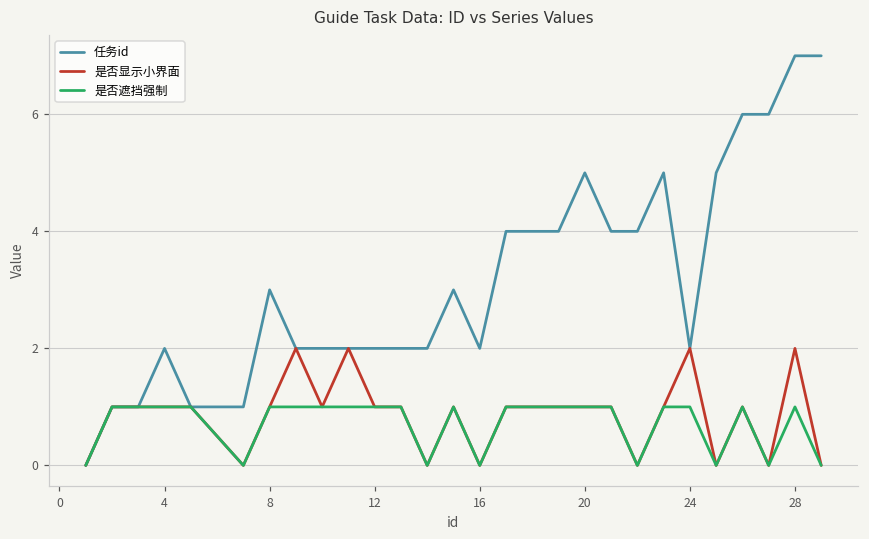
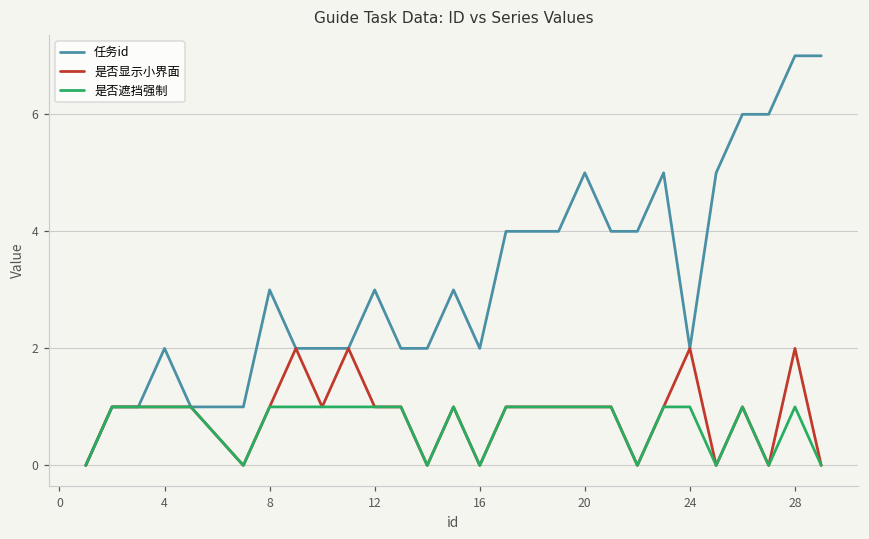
  {
    "任务id": {
      "4": 2,
      "8": 3,
-     "12": 2,
+     "12": 3,
      "16": 2,
      "20": 5,
      "28": 7
    },
    "是否显示小界面": {
      "28": 2
    },
    "是否遮挡强制": {
      "24": 1,
      "28": 1
    }
  }
